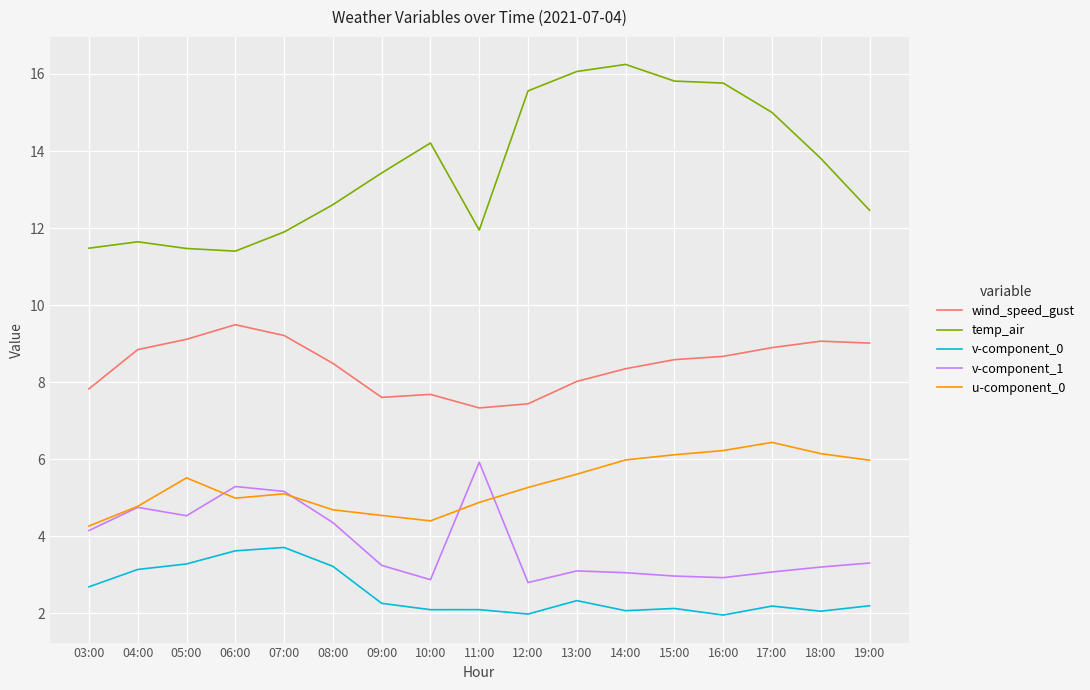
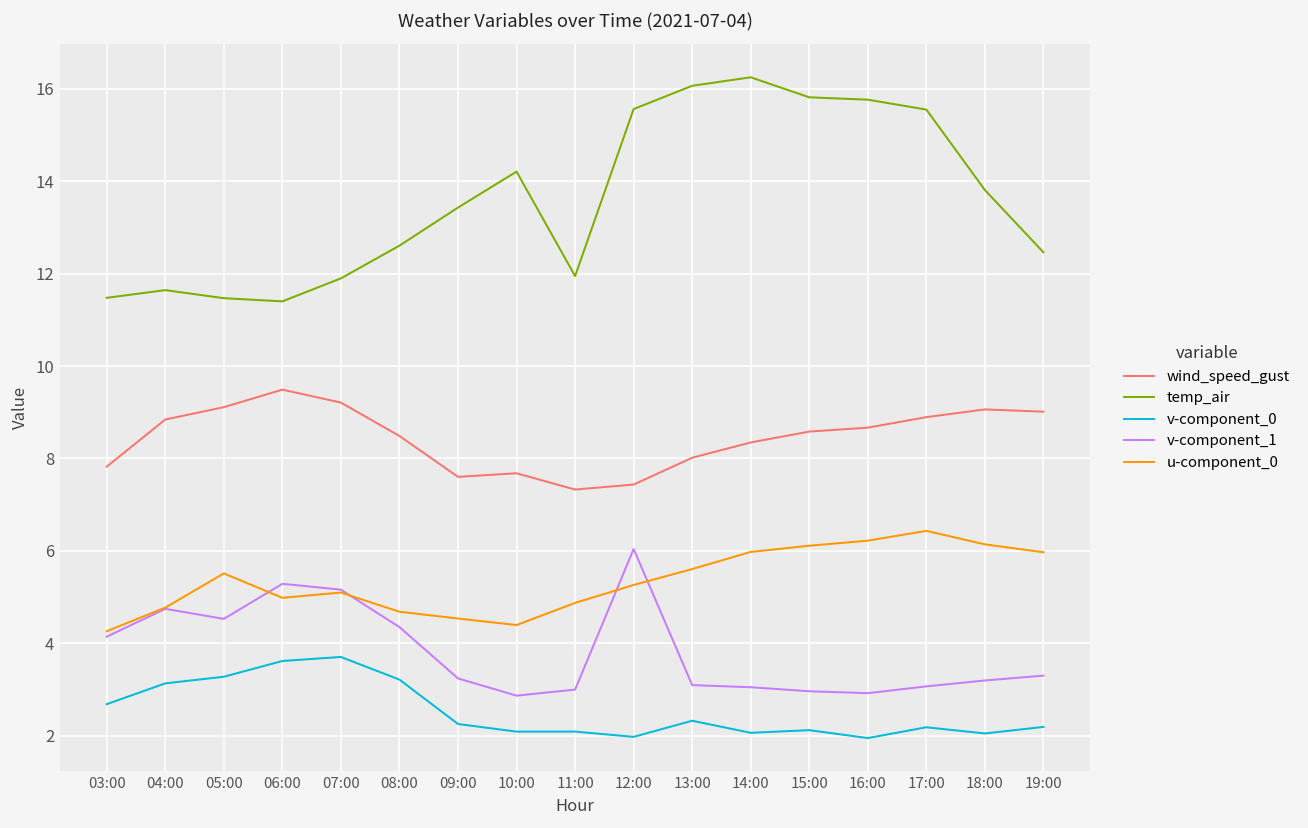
  {
    "wind_speed_gust": {
      "03:00": 7.8,
      "04:00": 8.8,
      "05:00": 9.1,
      "06:00": 9.5,
      "07:00": 9.2,
      "08:00": 8.5,
      "09:00": 7.6,
      "10:00": 7.7,
      "11:00": 7.3,
      "12:00": 7.4,
      "13:00": 8.0,
      "14:00": 8.3,
      "15:00": 8.6,
      "16:00": 8.7,
      "17:00": 8.9,
      "18:00": 9.1,
      "19:00": 9.0
    },
    "temp_air": {
      "03:00": 11.5,
      "04:00": 11.6,
      "05:00": 11.5,
      "06:00": 11.4,
      "07:00": 11.9,
      "08:00": 12.6,
      "09:00": 13.4,
      "10:00": 14.2,
      "11:00": 11.9,
      "12:00": 15.6,
      "13:00": 16.1,
      "14:00": 16.2,
      "15:00": 15.8,
      "16:00": 15.8,
-     "17:00": 15.0,
+     "17:00": 15.5,
      "18:00": 13.8,
      "19:00": 12.5
    },
    "v-component_0": {
      "03:00": 2.7,
      "04:00": 3.1,
      "05:00": 3.3,
      "06:00": 3.6,
      "07:00": 3.7,
      "08:00": 3.2,
      "09:00": 2.3,
      "10:00": 2.1,
      "11:00": 2.1,
      "12:00": 2.0,
      "13:00": 2.3,
      "14:00": 2.1,
      "15:00": 2.1,
      "16:00": 1.9,
      "17:00": 2.2,
      "18:00": 2.0,
      "19:00": 2.2
    },
    "v-component_1": {
      "03:00": 4.1,
      "05:00": 4.5,
      "06:00": 5.3,
      "08:00": 4.3,
      "09:00": 3.2,
      "10:00": 2.9,
-     "11:00": 5.9,
-     "12:00": 2.8,
+     "11:00": 3.0,
+     "12:00": 6.0,
      "13:00": 3.1,
      "14:00": 3.0,
      "15:00": 3.0,
      "16:00": 2.9,
      "17:00": 3.1,
      "18:00": 3.2,
      "19:00": 3.3
    },
    "u-component_0": {
      "03:00": 4.3,
      "05:00": 5.5,
      "06:00": 5.0,
      "08:00": 4.7,
      "09:00": 4.5,
      "10:00": 4.4,
      "11:00": 4.9,
      "12:00": 5.3,
      "13:00": 5.6,
      "14:00": 6.0,
      "15:00": 6.1,
      "16:00": 6.2,
      "17:00": 6.4,
      "18:00": 6.1,
      "19:00": 6.0
    }
  }
